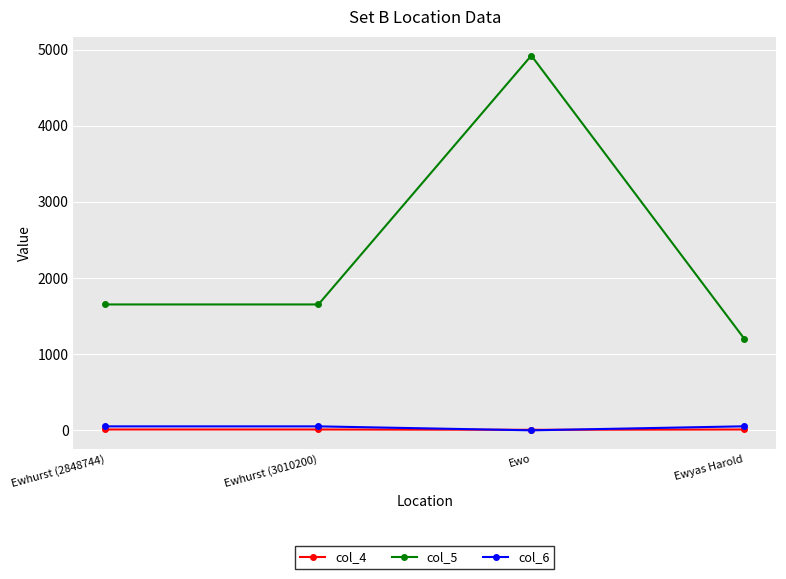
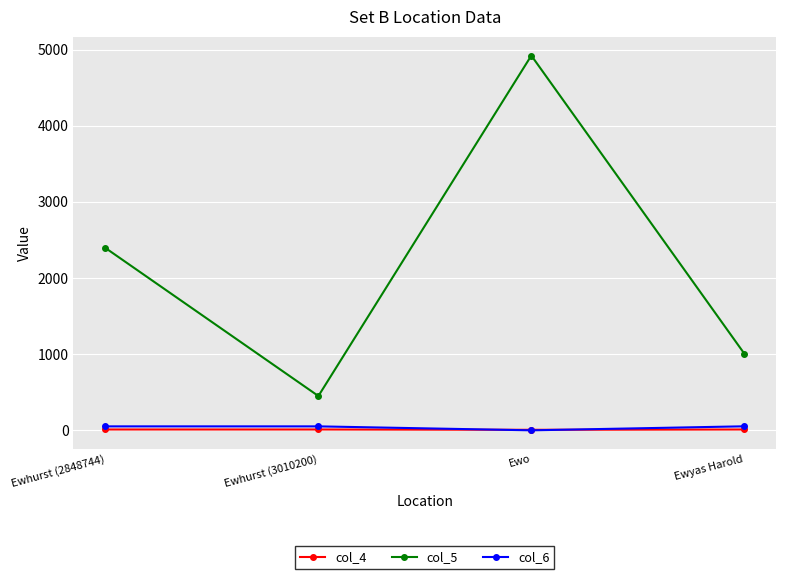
  {
    "col_4": {
      "Ewhurst (2848744)": 0,
      "Ewhurst (3010200)": 0,
      "Ewyas Harold": 0
    },
    "col_5": {
-     "Ewhurst (2848744)": 1700,
-     "Ewhurst (3010200)": 1700,
+     "Ewhurst (2848744)": 2400,
+     "Ewhurst (3010200)": 500,
      "Ewo": 4900,
-     "Ewyas Harold": 1200
+     "Ewyas Harold": 1000
    },
    "col_6": {
      "Ewhurst (2848744)": 100,
      "Ewhurst (3010200)": 100,
      "Ewyas Harold": 100
    }
  }
